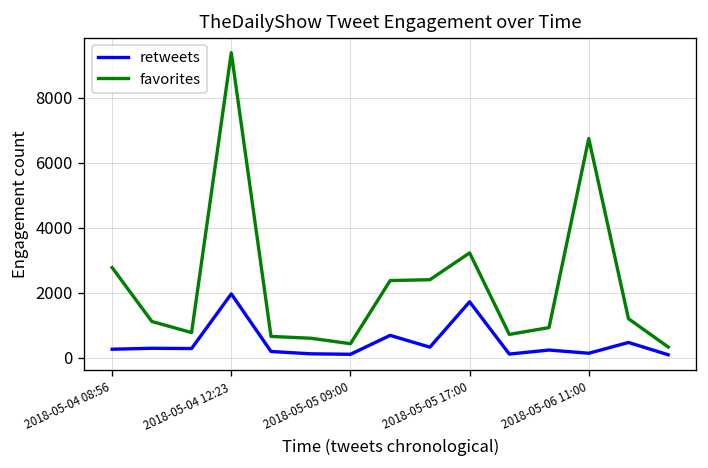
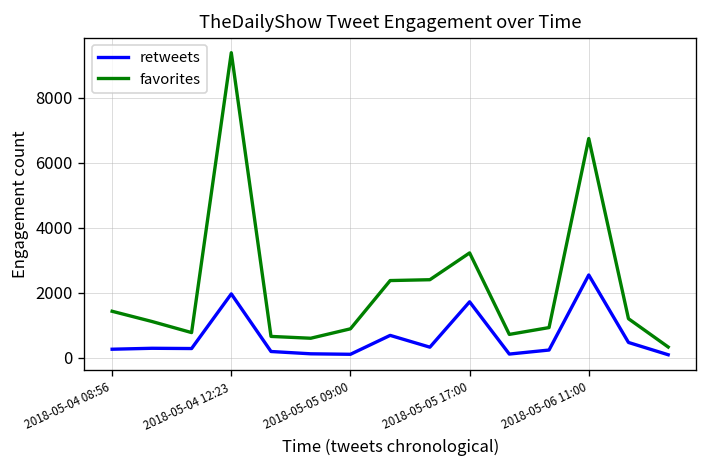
  {
    "retweets": {
      "2018-05-04 08:56": 300,
      "2018-05-04 12:23": 2000,
      "2018-05-05 09:00": 100,
      "2018-05-05 17:00": 1700,
-     "2018-05-06 11:00": 100
+     "2018-05-06 11:00": 2500
    },
    "favorites": {
-     "2018-05-04 08:56": 2800,
+     "2018-05-04 08:56": 1400,
      "2018-05-04 12:23": 9400,
-     "2018-05-05 09:00": 400,
+     "2018-05-05 09:00": 900,
      "2018-05-05 17:00": 3200,
      "2018-05-06 11:00": 6700
    }
  }
